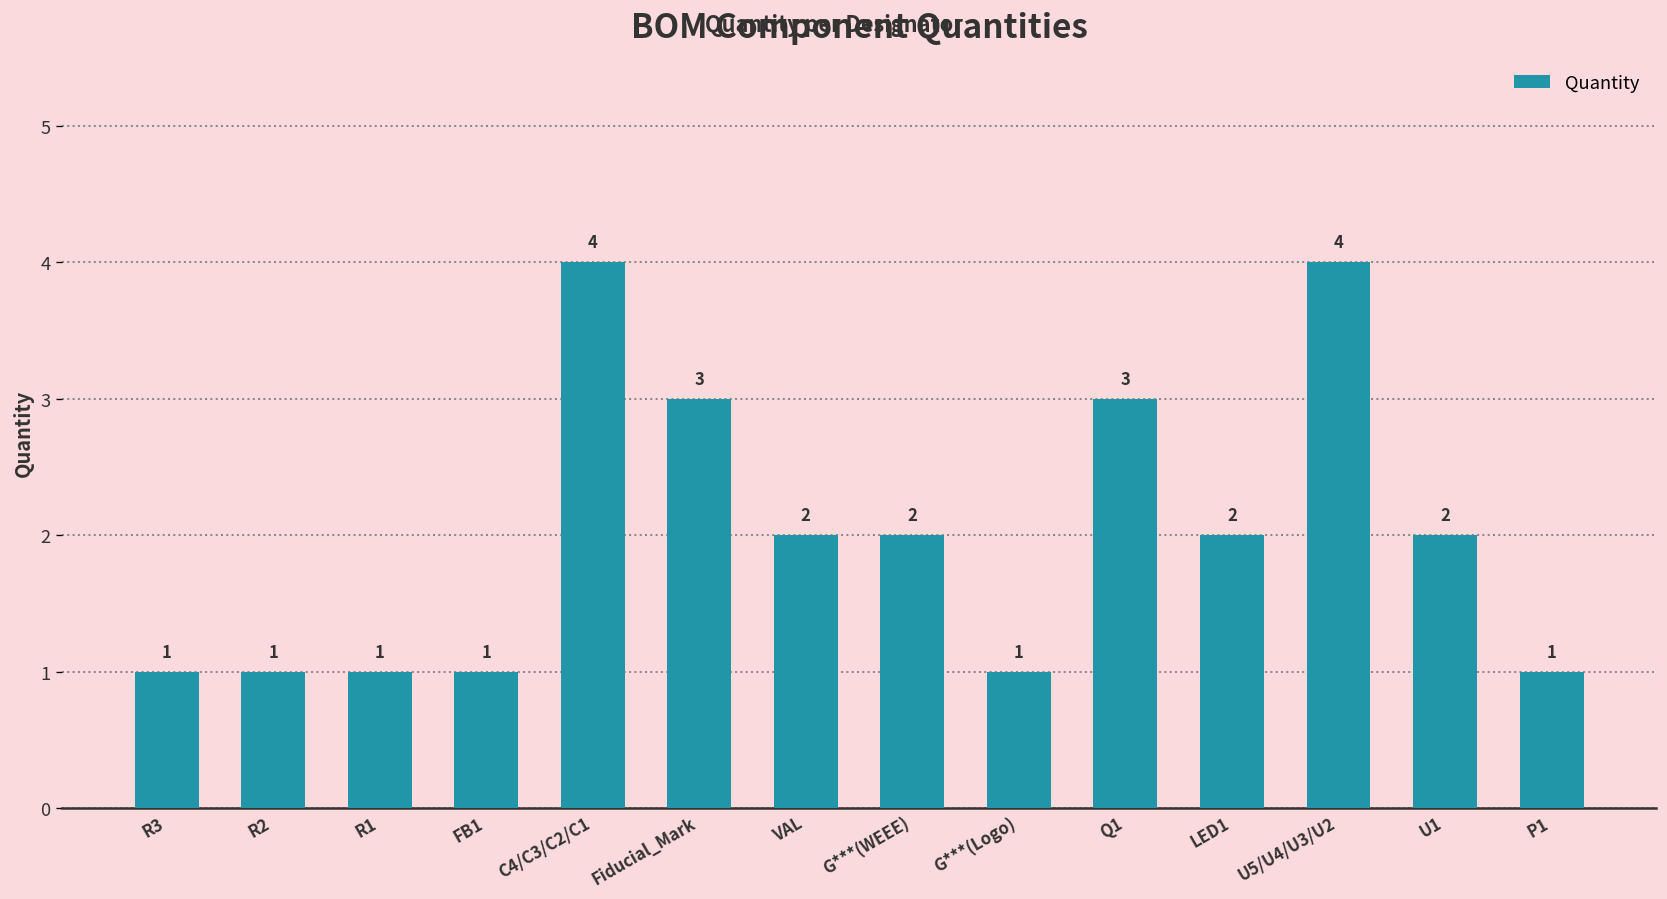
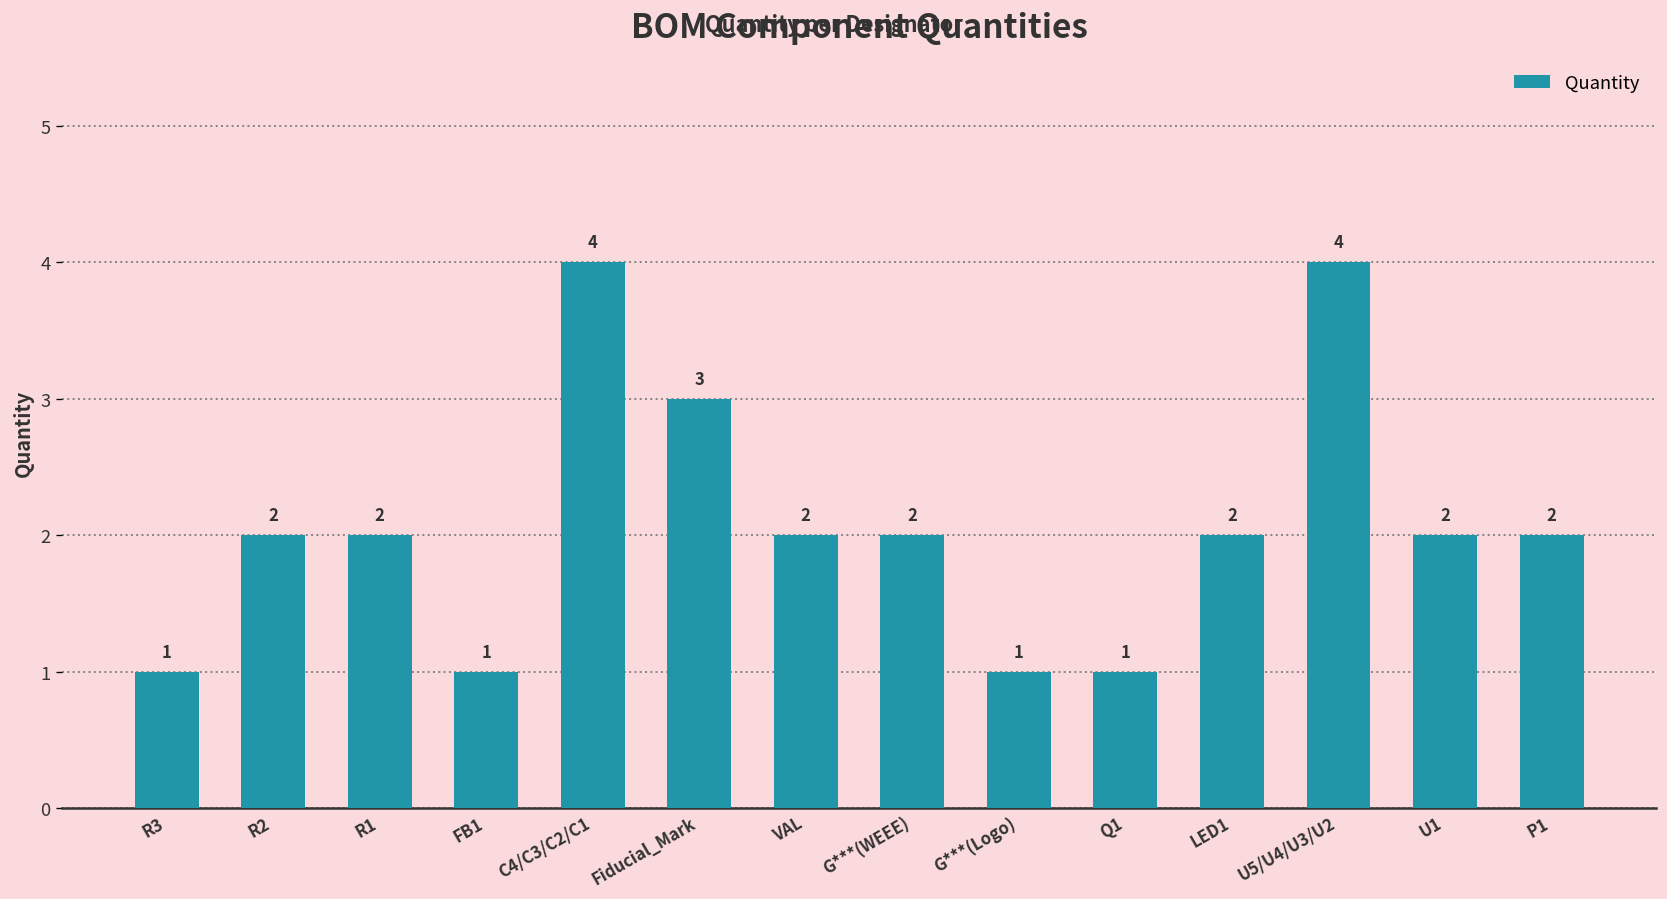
  {
    "R3": 1,
-   "R2": 1,
-   "R1": 1,
+   "R2": 2,
+   "R1": 2,
    "FB1": 1,
    "C4/C3/C2/C1": 4,
    "Fiducial_Mark": 3,
    "VAL": 2,
    "G***(WEEE)": 2,
    "G***(Logo)": 1,
-   "Q1": 3,
+   "Q1": 1,
    "LED1": 2,
    "U5/U4/U3/U2": 4,
    "U1": 2,
-   "P1": 1
+   "P1": 2
  }
